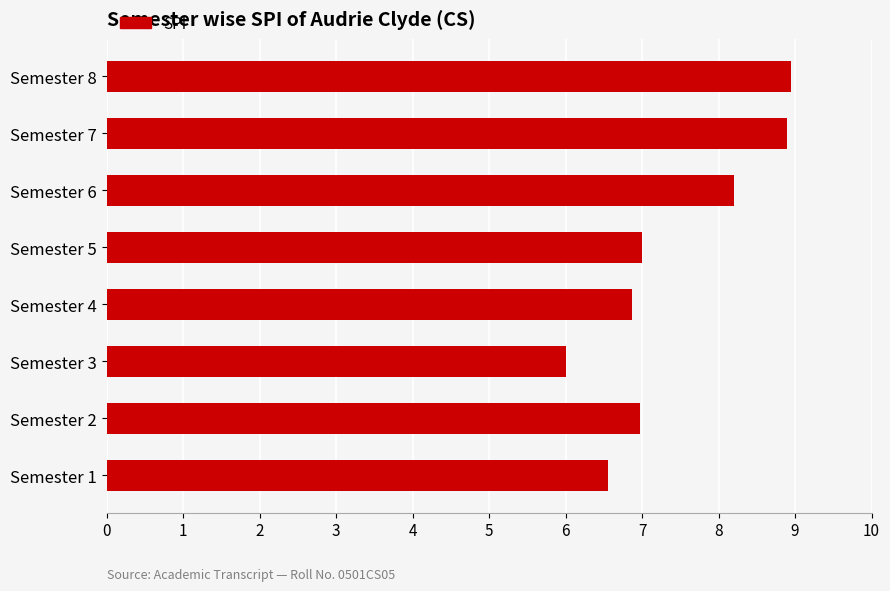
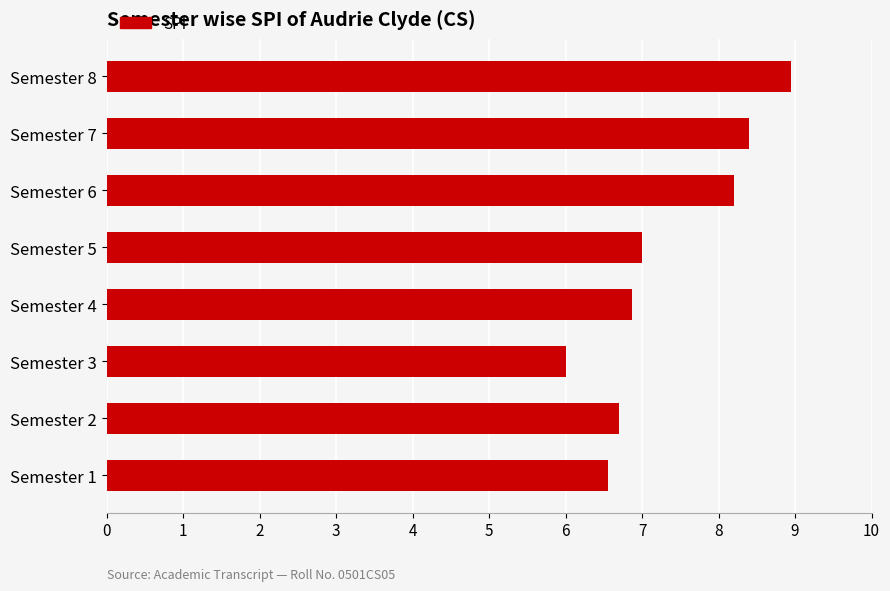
  {
    "Semester 8": 9.0,
-   "Semester 7": 8.9,
+   "Semester 7": 8.4,
    "Semester 6": 8.2,
    "Semester 5": 7.0,
    "Semester 4": 6.9,
    "Semester 3": 6.0,
-   "Semester 2": 7.0,
+   "Semester 2": 6.7,
    "Semester 1": 6.6
  }
